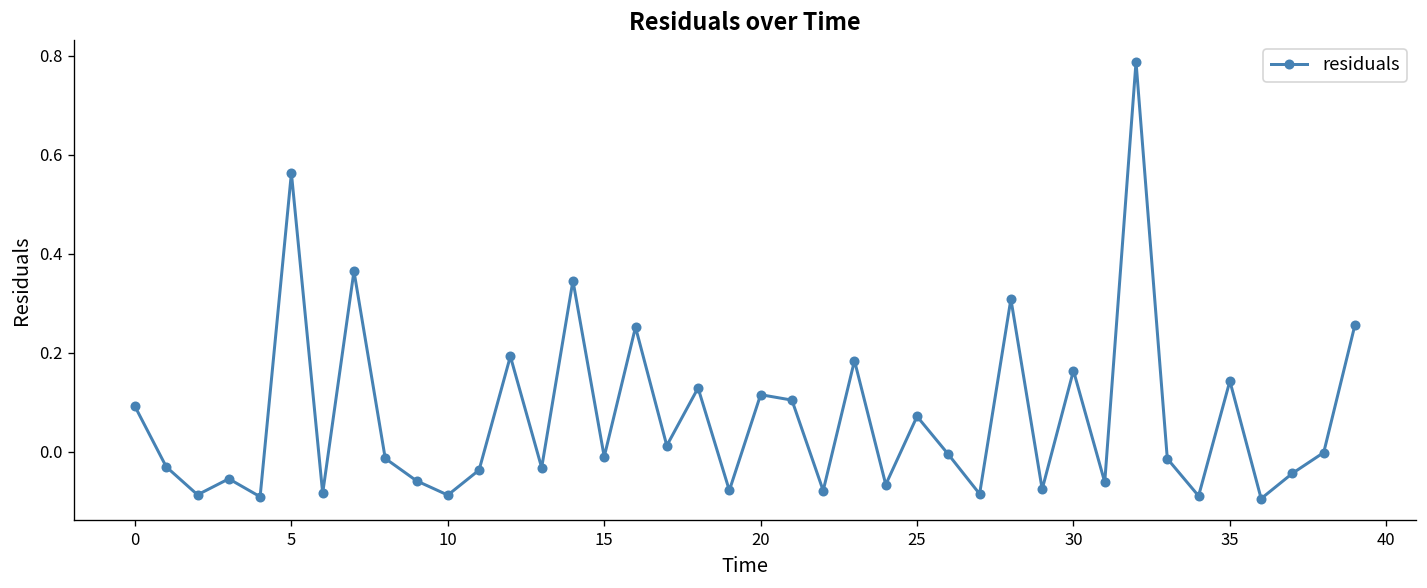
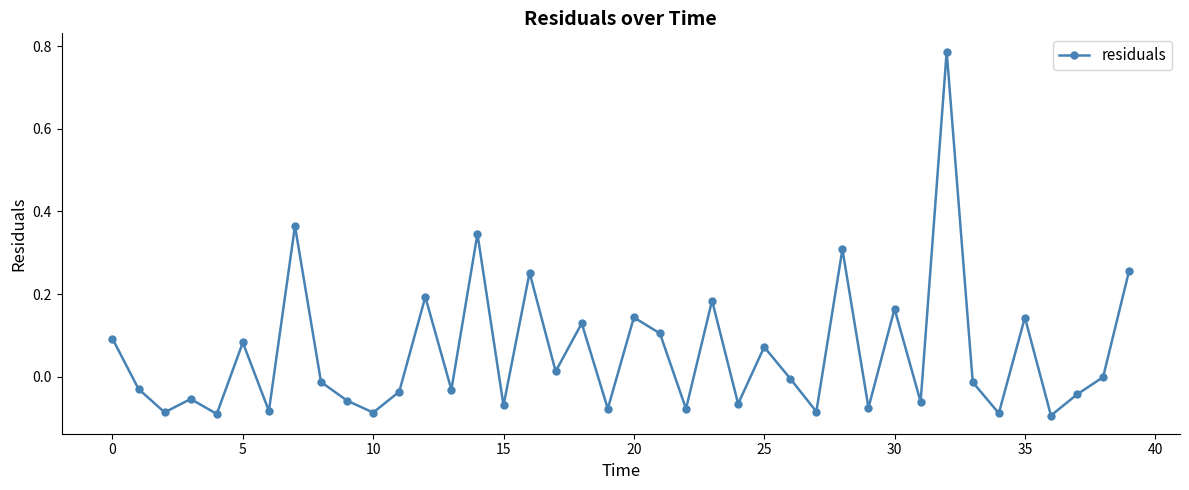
  {
    "0": 0.09,
-   "5": 0.56,
+   "5": 0.08,
    "10": -0.09,
-   "15": -0.01,
-   "20": 0.12,
+   "15": -0.07,
+   "20": 0.14,
    "25": 0.07,
    "30": 0.16,
    "35": 0.14
  }
